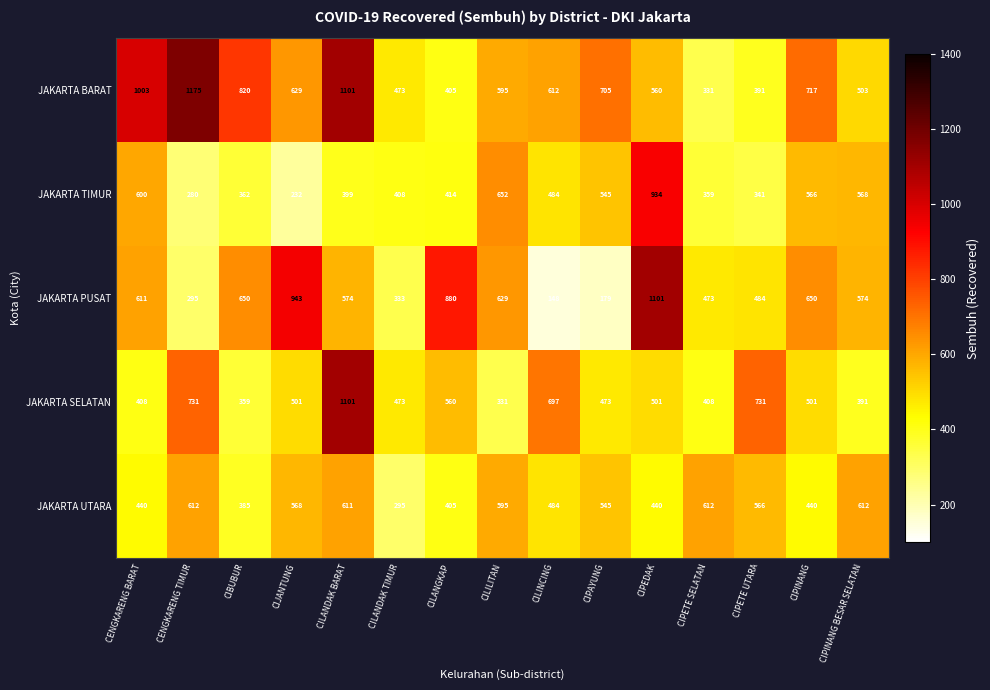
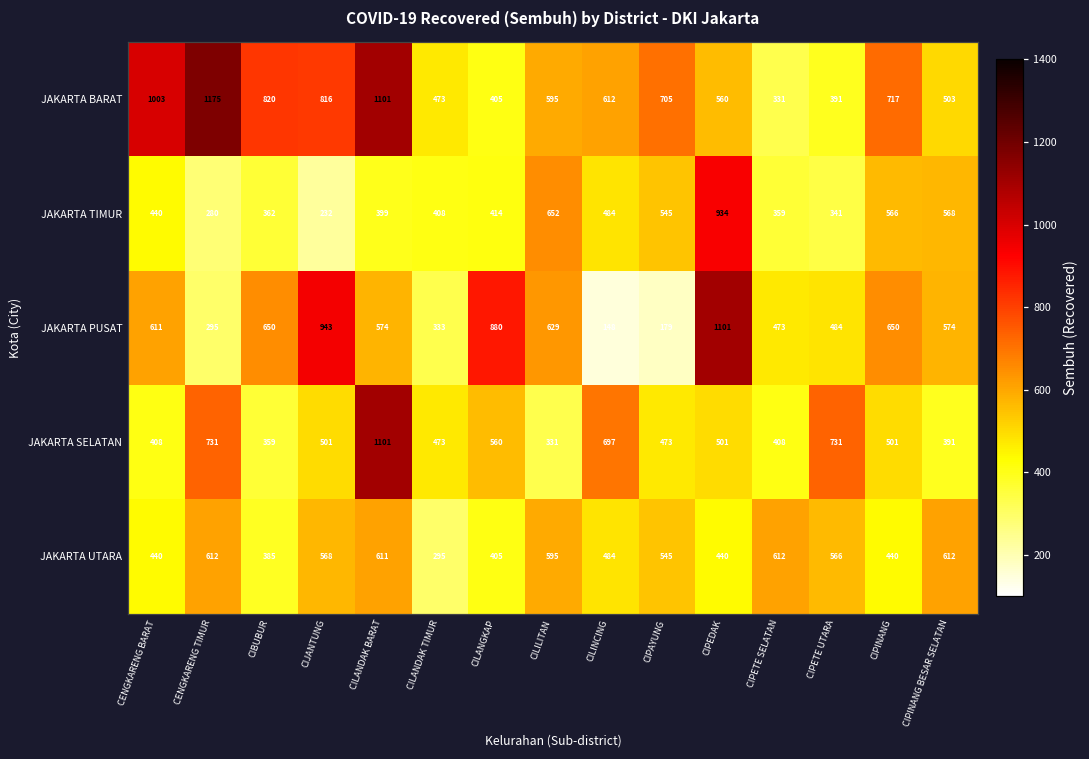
  {
    "JAKARTA BARAT": {
      "CENGKARENG BARAT": 1003,
      "CENGKARENG TIMUR": 1175,
      "CIBUBUR": 820,
-     "CIJANTUNG": 629,
+     "CIJANTUNG": 816,
      "CILANDAK BARAT": 1101,
      "CILANDAK TIMUR": 473,
      "CILANGKAP": 405,
      "CILILITAN": 595,
      "CILINCING": 612,
      "CIPAYUNG": 705,
      "CIPEDAK": 560,
      "CIPETE SELATAN": 331,
      "CIPETE UTARA": 391,
      "CIPINANG": 717,
      "CIPINANG BESAR SELATAN": 503
    },
    "JAKARTA TIMUR": {
-     "CENGKARENG BARAT": 600,
+     "CENGKARENG BARAT": 440,
      "CENGKARENG TIMUR": 280,
      "CIBUBUR": 362,
      "CIJANTUNG": 232,
      "CILANDAK BARAT": 399,
      "CILANDAK TIMUR": 408,
      "CILANGKAP": 414,
      "CILILITAN": 652,
      "CILINCING": 484,
      "CIPAYUNG": 545,
      "CIPEDAK": 934,
      "CIPETE SELATAN": 359,
      "CIPETE UTARA": 341,
      "CIPINANG": 566,
      "CIPINANG BESAR SELATAN": 568
    },
    "JAKARTA PUSAT": {
      "CENGKARENG BARAT": 611,
      "CENGKARENG TIMUR": 295,
      "CIBUBUR": 650,
      "CIJANTUNG": 943,
      "CILANDAK BARAT": 574,
      "CILANDAK TIMUR": 333,
      "CILANGKAP": 880,
      "CILILITAN": 629,
      "CIPAYUNG": 179,
      "CIPEDAK": 1101,
      "CIPETE SELATAN": 473,
      "CIPETE UTARA": 484,
      "CIPINANG": 650,
      "CIPINANG BESAR SELATAN": 574
    },
    "JAKARTA SELATAN": {
      "CENGKARENG BARAT": 408,
      "CENGKARENG TIMUR": 731,
      "CIBUBUR": 359,
      "CIJANTUNG": 501,
      "CILANDAK BARAT": 1101,
      "CILANDAK TIMUR": 473,
      "CILANGKAP": 560,
      "CILILITAN": 331,
      "CILINCING": 697,
      "CIPAYUNG": 473,
      "CIPEDAK": 501,
      "CIPETE SELATAN": 408,
      "CIPETE UTARA": 731,
      "CIPINANG": 501,
      "CIPINANG BESAR SELATAN": 391
    },
    "JAKARTA UTARA": {
      "CENGKARENG BARAT": 440,
      "CENGKARENG TIMUR": 612,
      "CIBUBUR": 385,
      "CIJANTUNG": 568,
      "CILANDAK BARAT": 611,
      "CILANDAK TIMUR": 295,
      "CILANGKAP": 405,
      "CILILITAN": 595,
      "CILINCING": 484,
      "CIPAYUNG": 545,
      "CIPEDAK": 440,
      "CIPETE SELATAN": 612,
      "CIPETE UTARA": 566,
      "CIPINANG": 440,
      "CIPINANG BESAR SELATAN": 612
    }
  }
